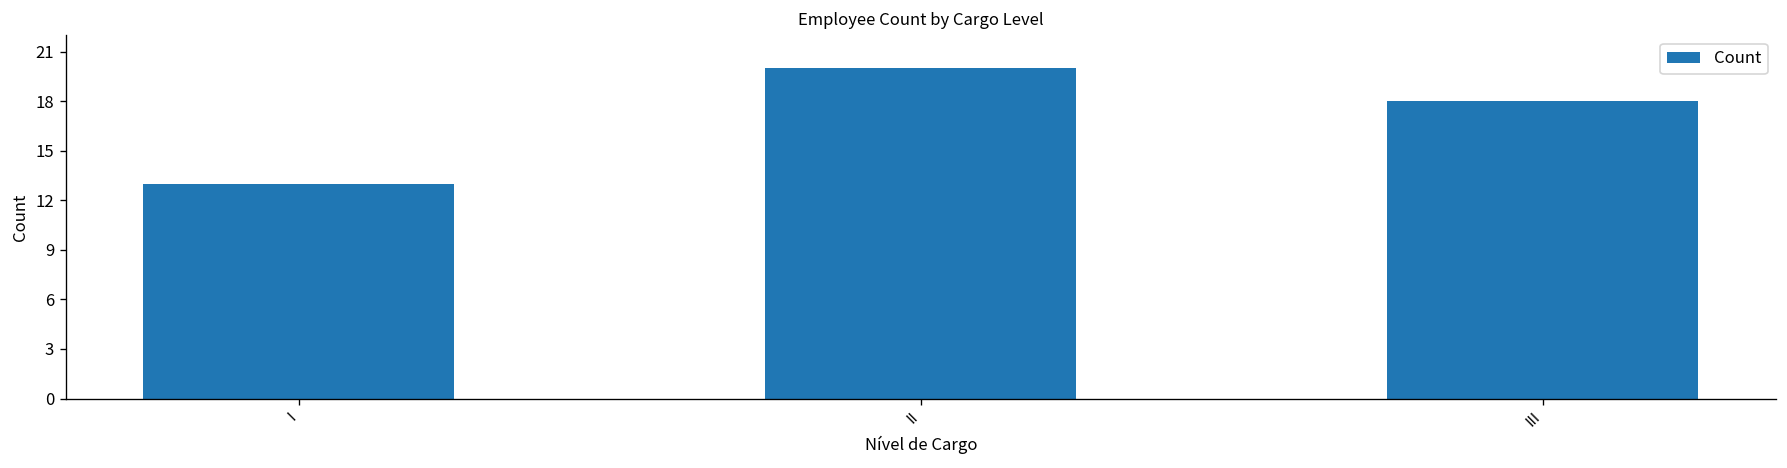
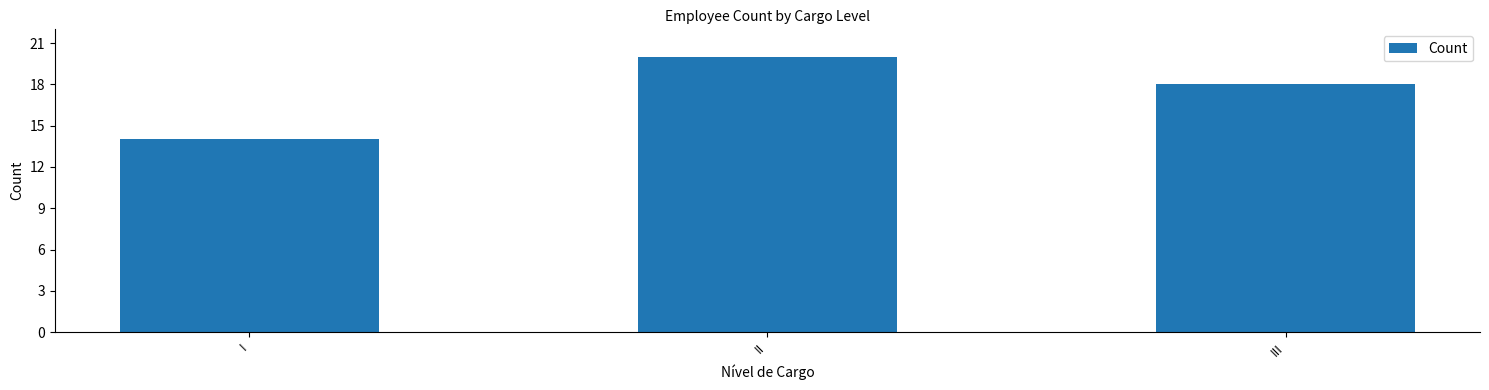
  {
-   "I": 13,
+   "I": 14,
    "II": 20,
    "III": 18
  }
